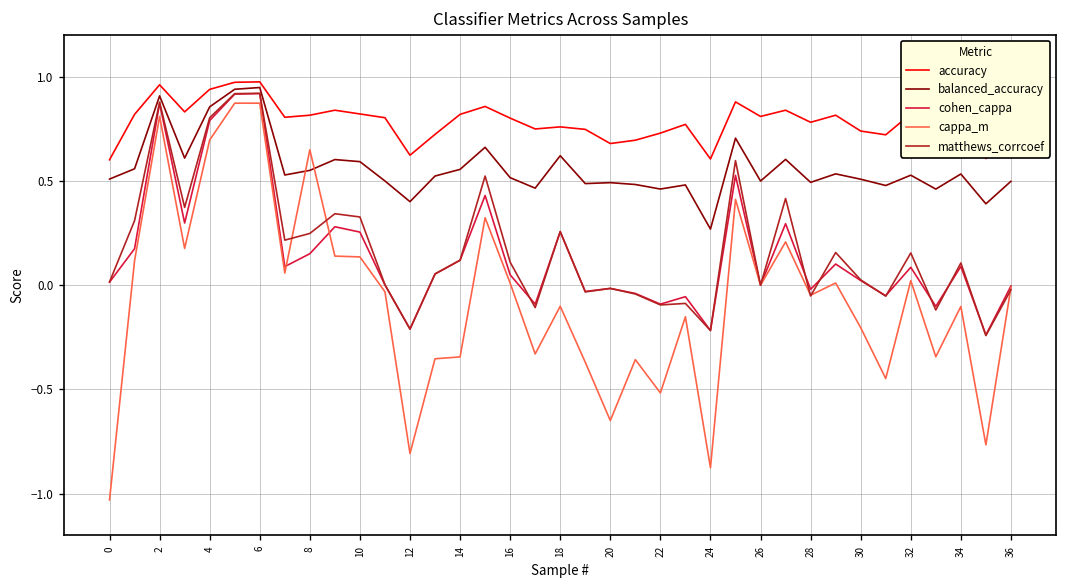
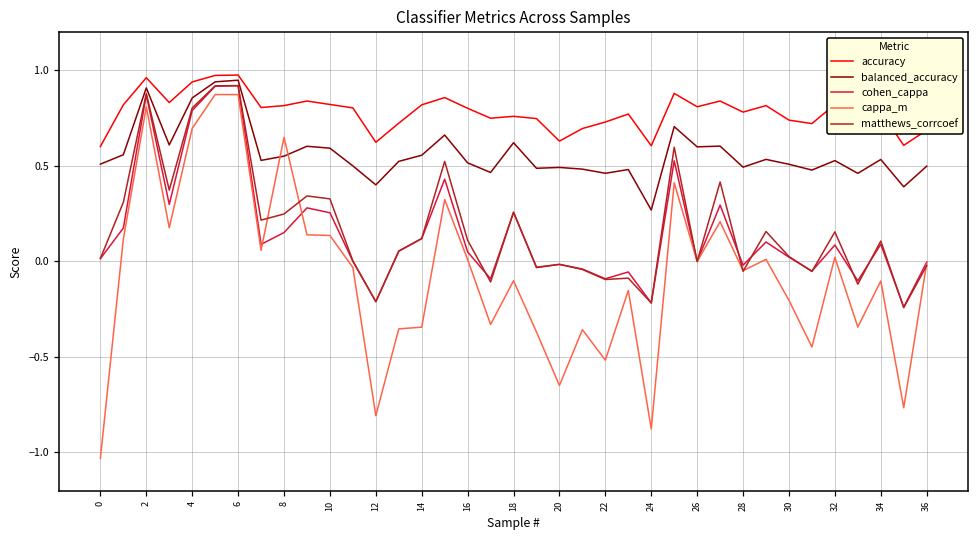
  {
    "accuracy": {
      "0": 0.60,
      "2": 0.96,
      "4": 0.94,
      "6": 0.98,
      "8": 0.82,
      "10": 0.82,
      "12": 0.62,
      "14": 0.82,
      "16": 0.80,
      "18": 0.76,
-     "20": 0.68,
+     "20": 0.63,
      "22": 0.73,
      "24": 0.61,
      "26": 0.81,
      "28": 0.78,
      "30": 0.74
    },
    "balanced_accuracy": {
      "0": 0.5,
      "2": 0.9,
      "4": 0.86,
      "6": 0.95,
      "8": 0.55,
      "10": 0.6,
      "12": 0.4,
      "14": 0.56,
      "16": 0.52,
      "18": 0.62,
      "20": 0.5,
      "22": 0.46,
      "24": 0.27,
-     "26": 0.5,
+     "26": 0.6,
      "28": 0.5,
      "30": 0.5,
      "32": 0.53,
      "34": 0.53,
      "36": 0.5
    },
    "cappa_m": {
      "0": -1.03,
      "2": 0.81,
      "4": 0.70,
      "6": 0.87,
      "8": 0.65,
      "10": 0.14,
      "12": -0.81,
      "14": -0.34,
      "16": 0.01,
      "18": -0.10,
      "20": -0.65,
      "22": -0.52,
      "24": -0.88,
      "30": -0.20,
      "32": 0.02,
      "34": -0.10
    }
  }
